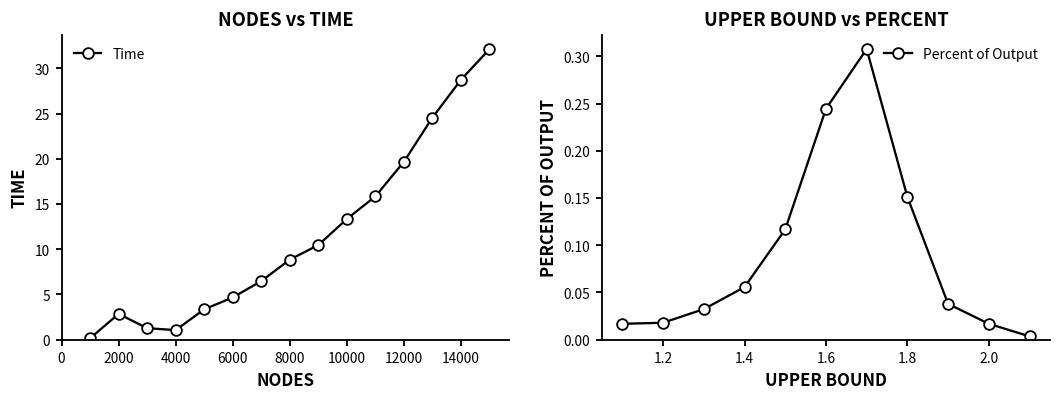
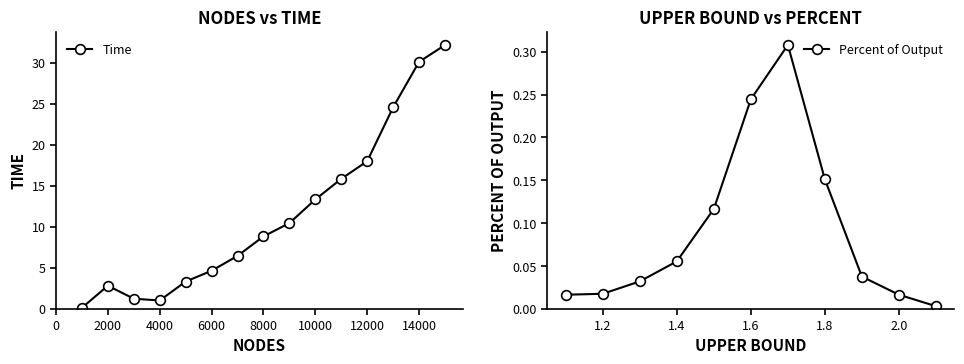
  {
    "NODES vs TIME": {
      "2000": 3,
      "4000": 1,
      "6000": 5,
      "8000": 9,
      "10000": 13,
-     "12000": 20,
-     "14000": 29
+     "12000": 18,
+     "14000": 30
    },
    "UPPER BOUND vs PERCENT": {
      "1.2": 0.02,
      "1.4": 0.06,
      "1.6": 0.24,
      "1.8": 0.15,
      "2.0": 0.02
    }
  }
